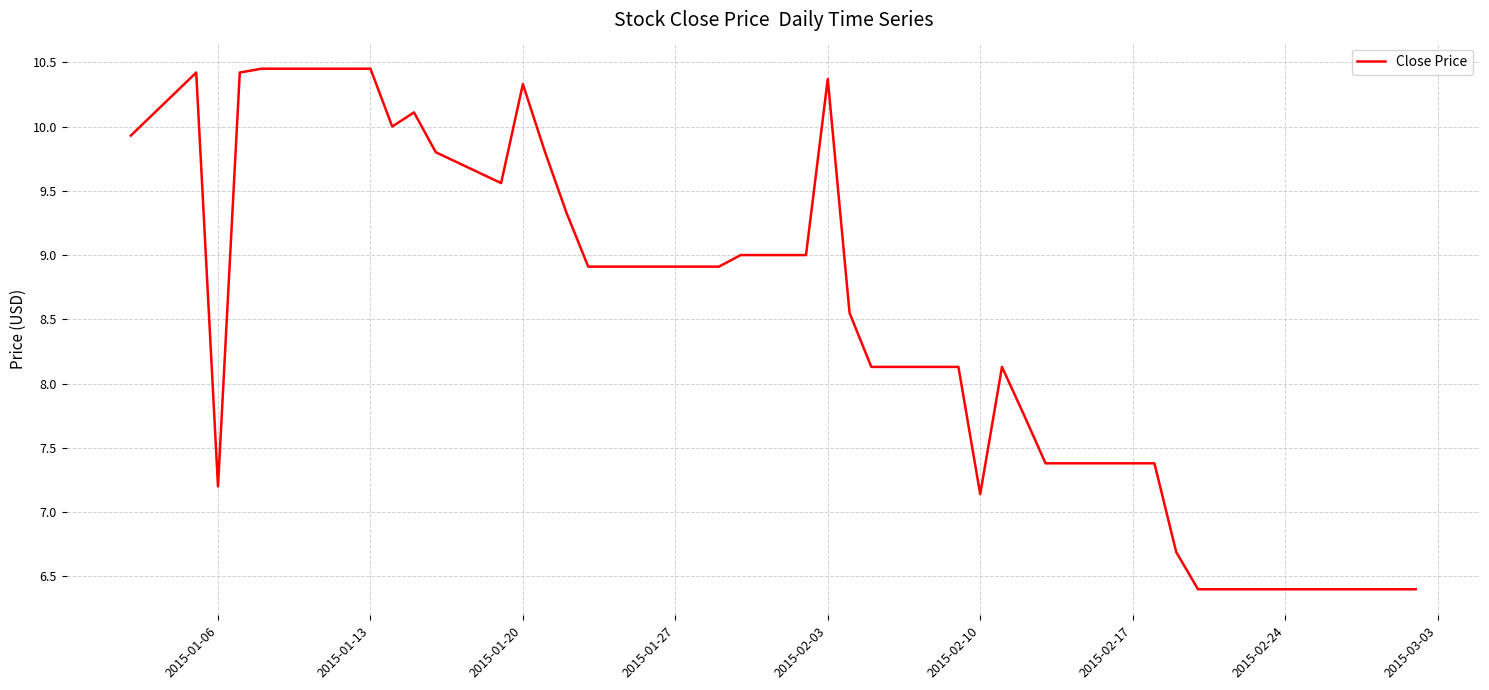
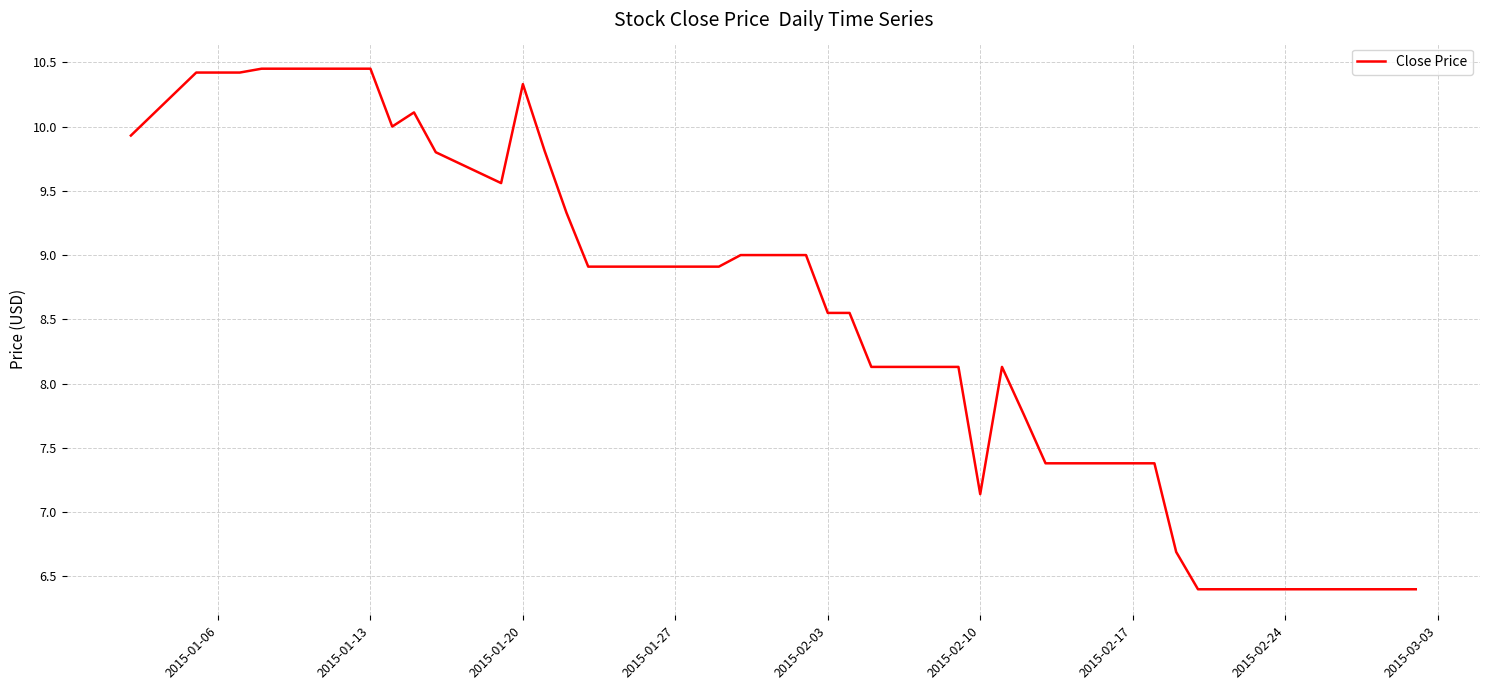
  {
-   "2015-01-06": 7.20,
+   "2015-01-06": 10.42,
    "2015-01-13": 10.45,
    "2015-01-20": 10.33,
    "2015-01-27": 8.91,
-   "2015-02-03": 10.37,
+   "2015-02-03": 8.55,
    "2015-02-10": 7.14,
    "2015-02-24": 6.40
  }
